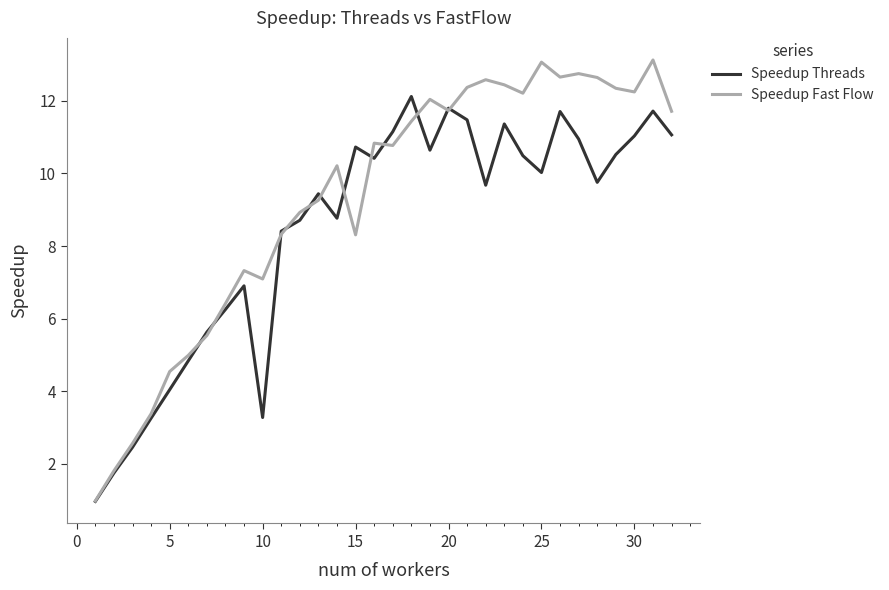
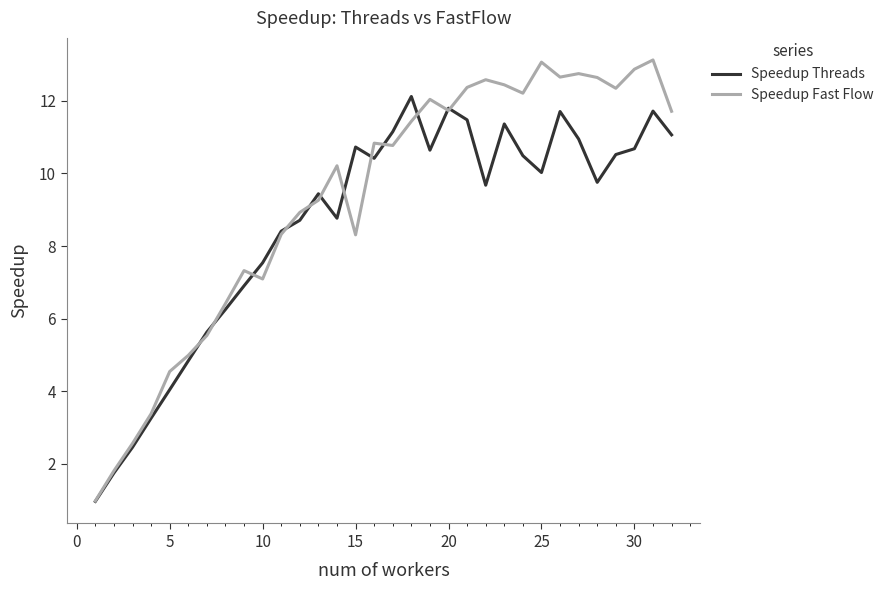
  {
    "Speedup Threads": {
      "5": 4.0,
-     "10": 3.3,
+     "10": 7.5,
      "15": 10.7,
      "25": 10.0,
-     "30": 11.0
+     "30": 10.7
    },
    "Speedup Fast Flow": {
      "5": 4.5,
      "10": 7.1,
      "15": 8.3,
      "25": 13.1,
-     "30": 12.2
+     "30": 12.9
    }
  }
